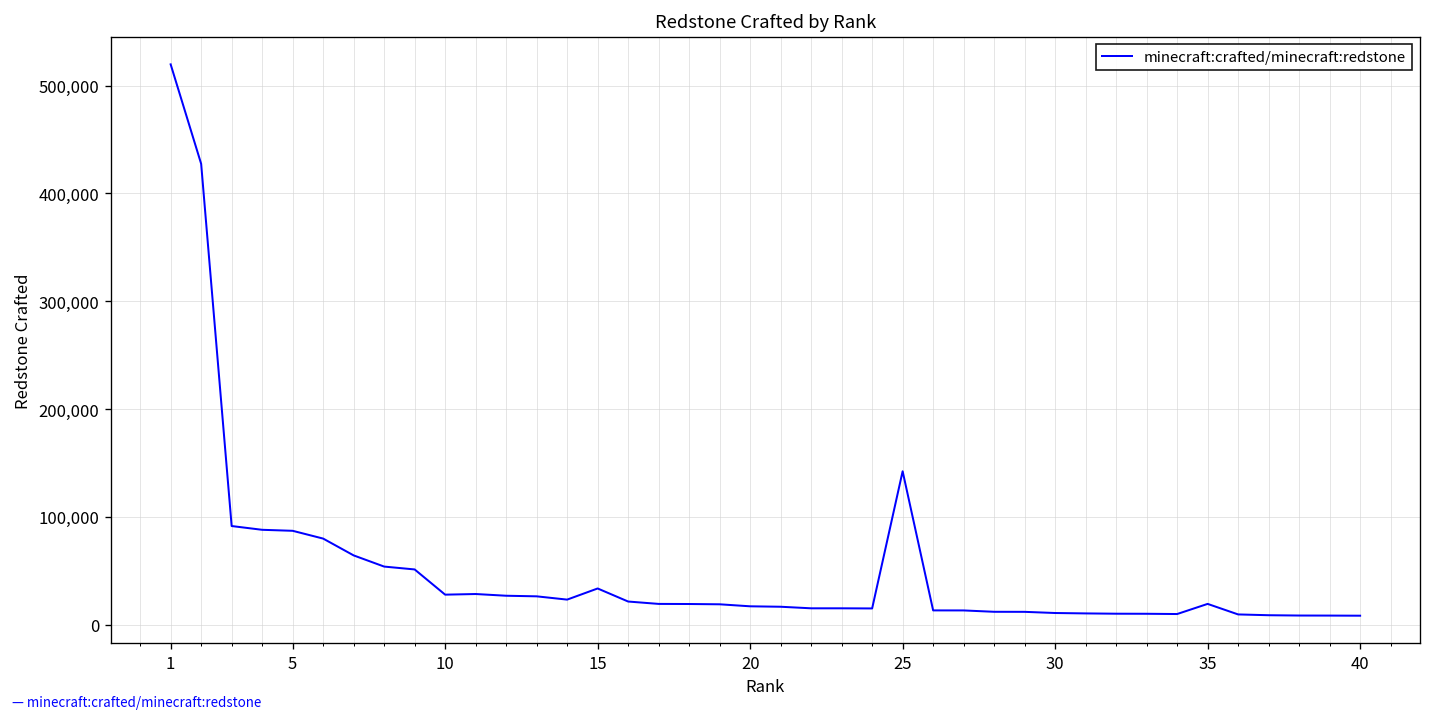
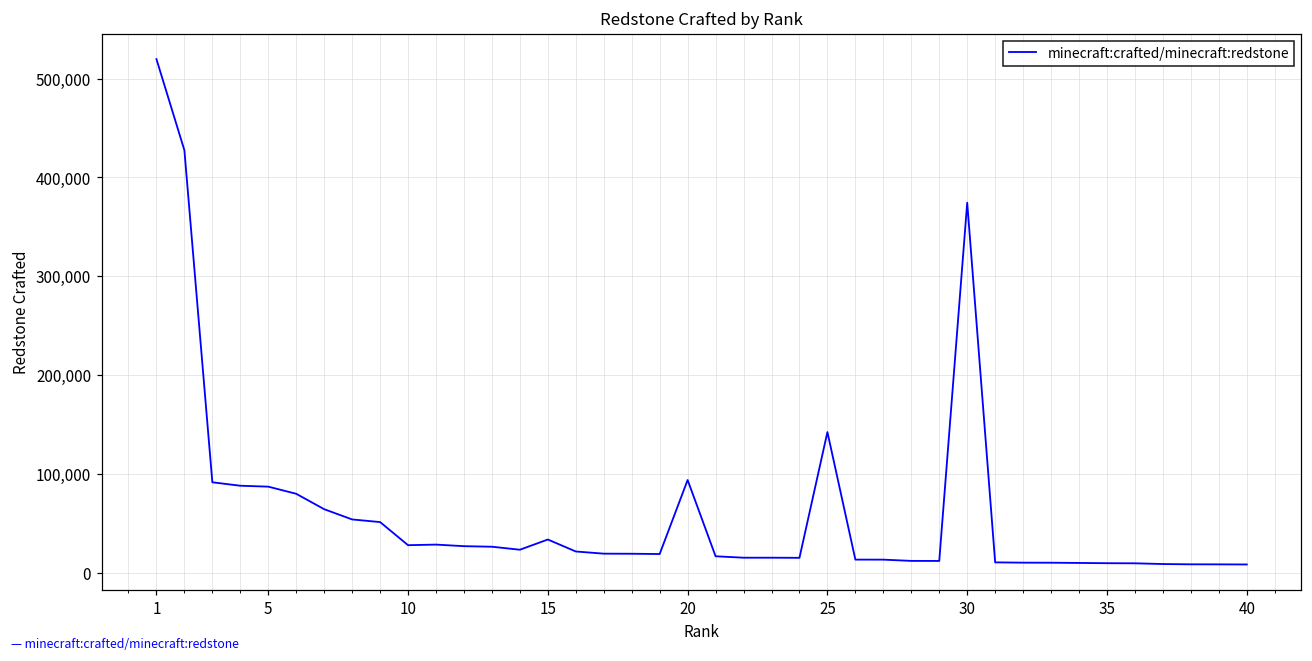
  {
    "1": "520,000",
    "5": "90,000",
    "10": "30,000",
    "15": "30,000",
-   "20": "20,000",
+   "20": "90,000",
    "25": "140,000",
-   "30": "10,000",
-   "35": "20,000",
+   "30": "370,000",
+   "35": "10,000",
    "40": "10,000"
  }
